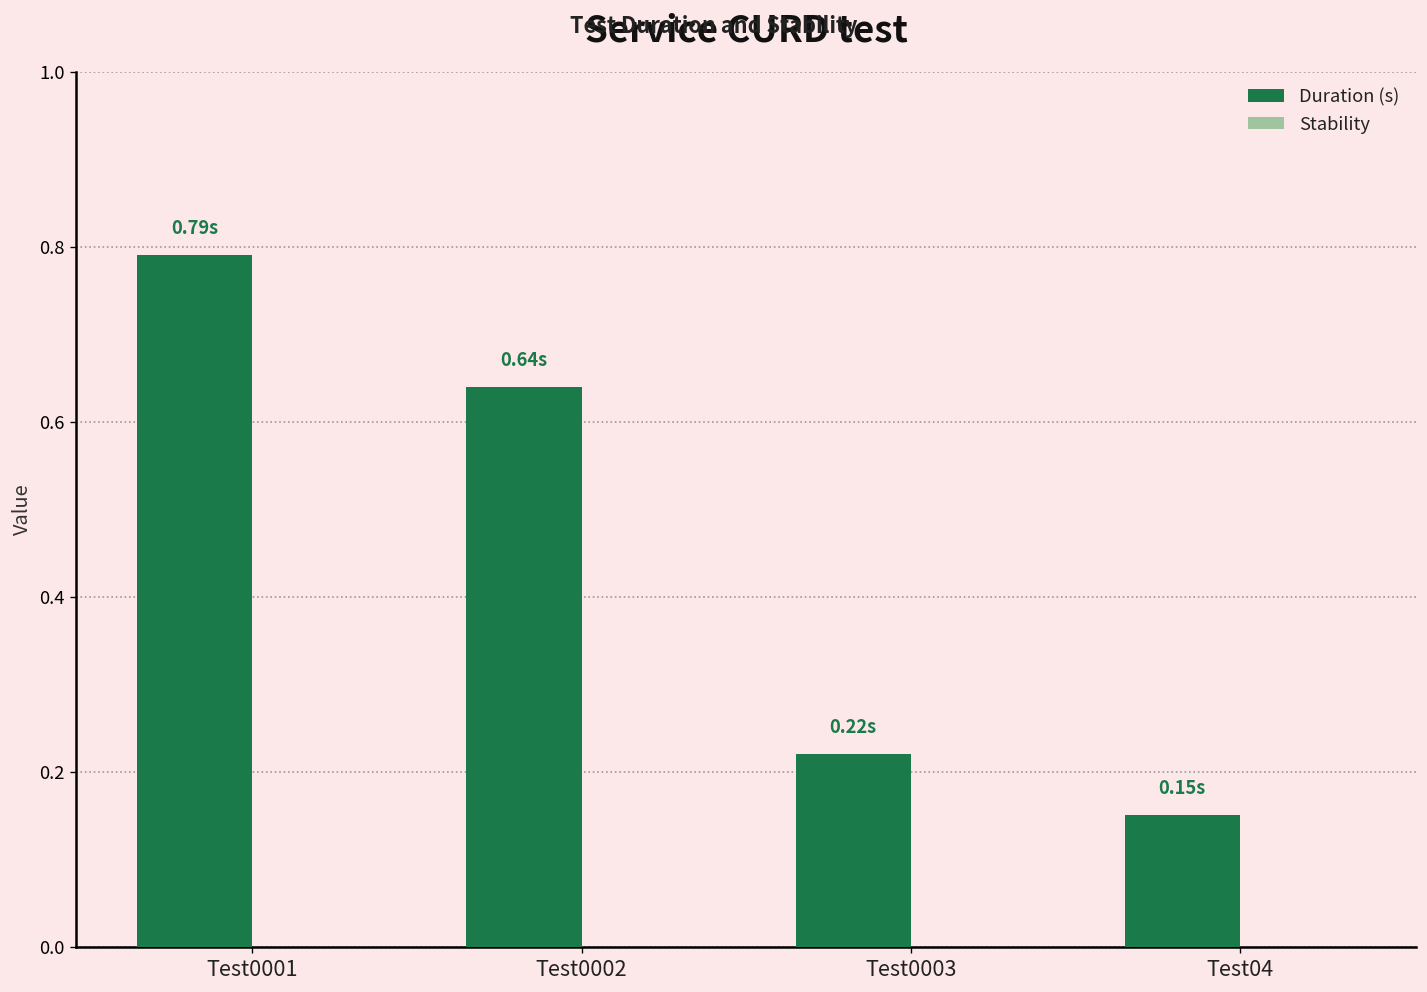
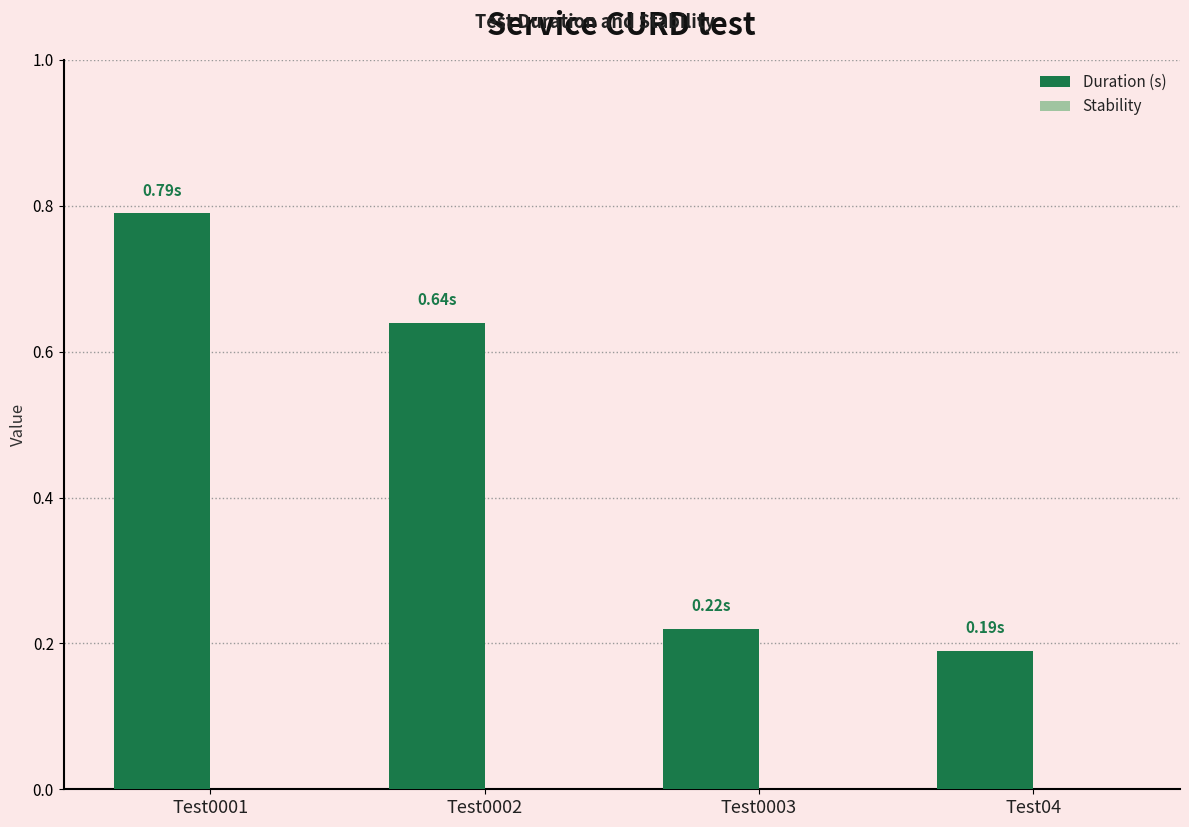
  {
    "Duration (s)": {
      "Test0001": "0.79s",
      "Test0002": "0.64s",
      "Test0003": "0.22s",
-     "Test04": "0.15s"
+     "Test04": "0.19s"
    },
    "Stability": {
      "Test0001": "0.00",
      "Test0002": "0.00",
      "Test0003": "0.00",
      "Test04": "0.00"
    }
  }
